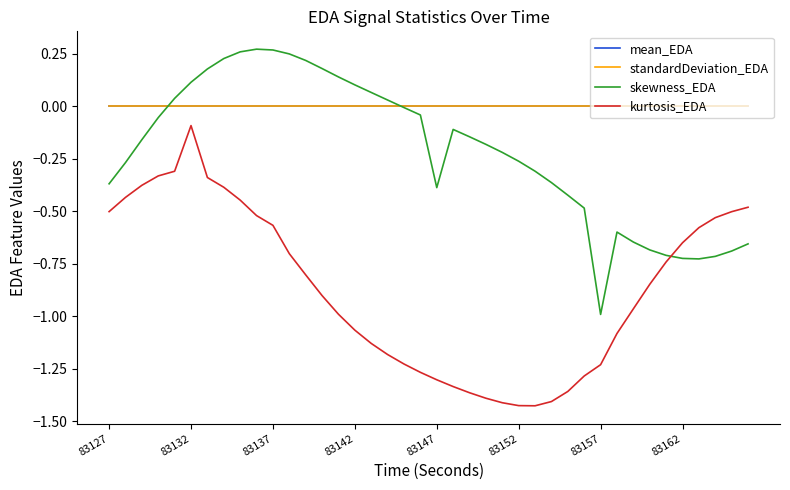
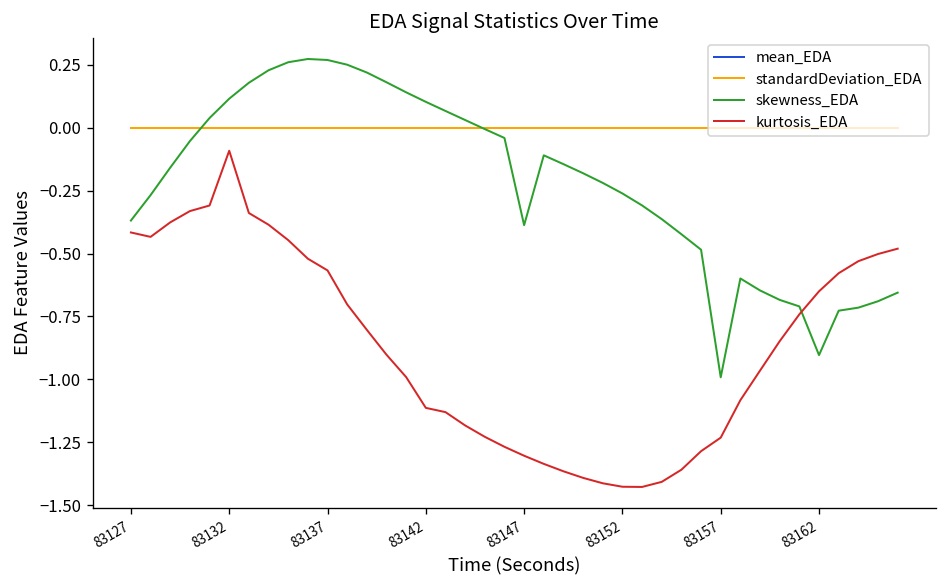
  {
    "standardDeviation_EDA": {
      "83127": 0.00,
      "83132": 0.00,
      "83137": 0.00,
      "83142": 0.00,
      "83147": 0.00,
      "83152": 0.00
    },
    "skewness_EDA": {
      "83127": -0.37,
      "83132": 0.12,
      "83137": 0.27,
      "83142": 0.10,
      "83147": -0.39,
      "83152": -0.26,
      "83157": -0.99,
-     "83162": -0.72
+     "83162": -0.90
    },
    "kurtosis_EDA": {
-     "83127": -0.50,
+     "83127": -0.42,
      "83132": -0.09,
      "83137": -0.57,
-     "83142": -1.07,
+     "83142": -1.11,
      "83147": -1.30,
      "83152": -1.43,
      "83157": -1.23,
      "83162": -0.65
    }
  }
